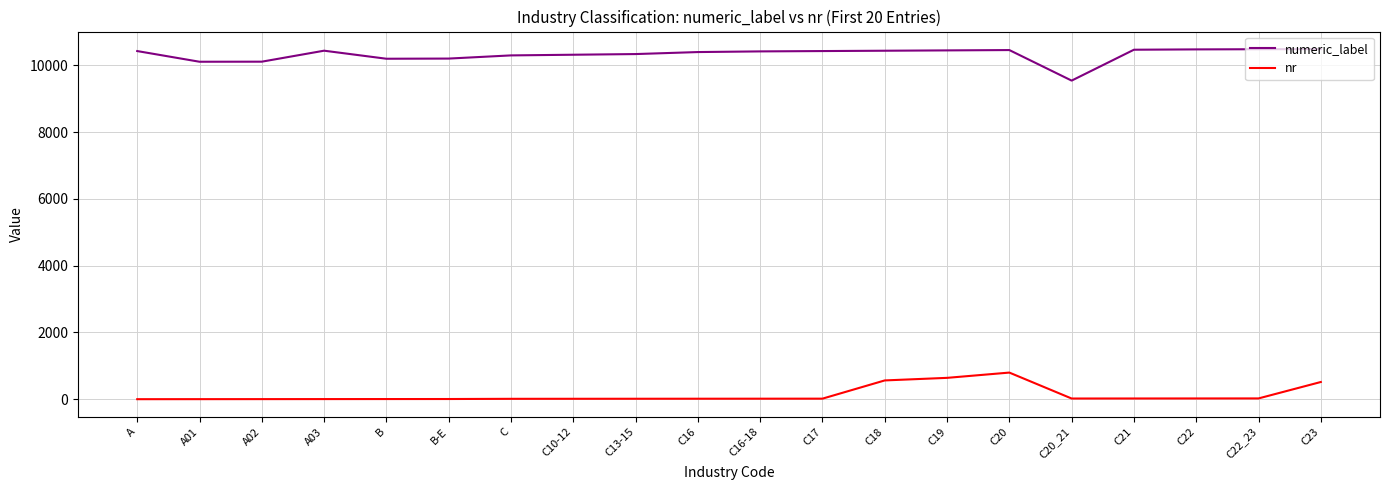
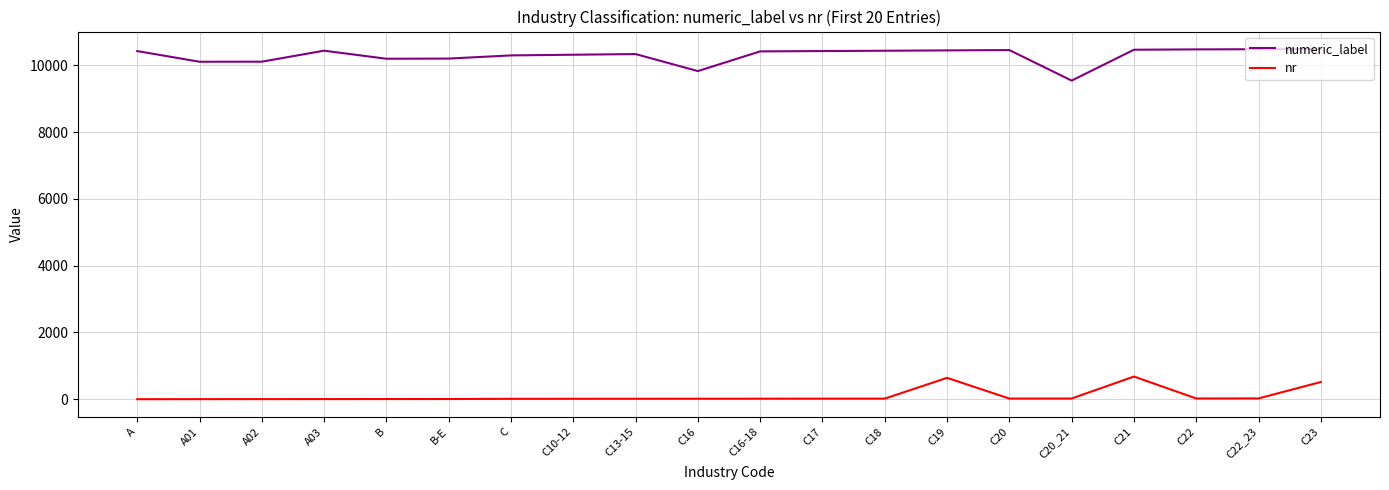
  {
    "numeric_label": {
      "A": 10400,
      "A01": 10100,
      "A02": 10100,
      "A03": 10400,
      "B": 10200,
      "B-E": 10200,
      "C": 10300,
      "C10-12": 10300,
      "C13-15": 10300,
-     "C16": 10400,
+     "C16": 9800,
      "C16-18": 10400,
      "C17": 10400,
      "C18": 10400,
      "C19": 10500,
      "C20": 10500,
      "C20_21": 9500,
      "C21": 10500,
      "C22": 10500
    },
    "nr": {
      "A": 0,
      "A01": 0,
      "A02": 0,
      "A03": 0,
      "B": 0,
      "B-E": 0,
      "C": 0,
      "C10-12": 0,
      "C13-15": 0,
      "C16": 0,
      "C16-18": 0,
      "C17": 0,
-     "C18": 600,
+     "C18": 0,
      "C19": 600,
-     "C20": 800,
+     "C20": 0,
      "C20_21": 0,
-     "C21": 0,
+     "C21": 700,
      "C22": 0,
      "C22_23": 0,
      "C23": 500
    }
  }
